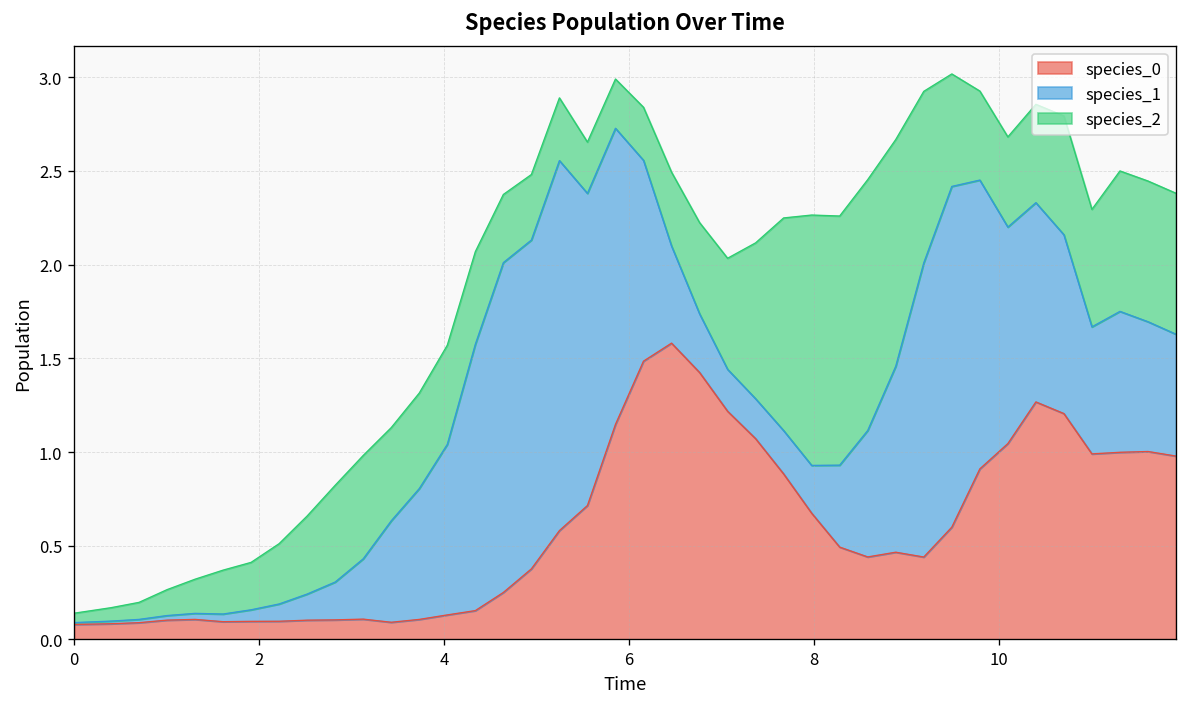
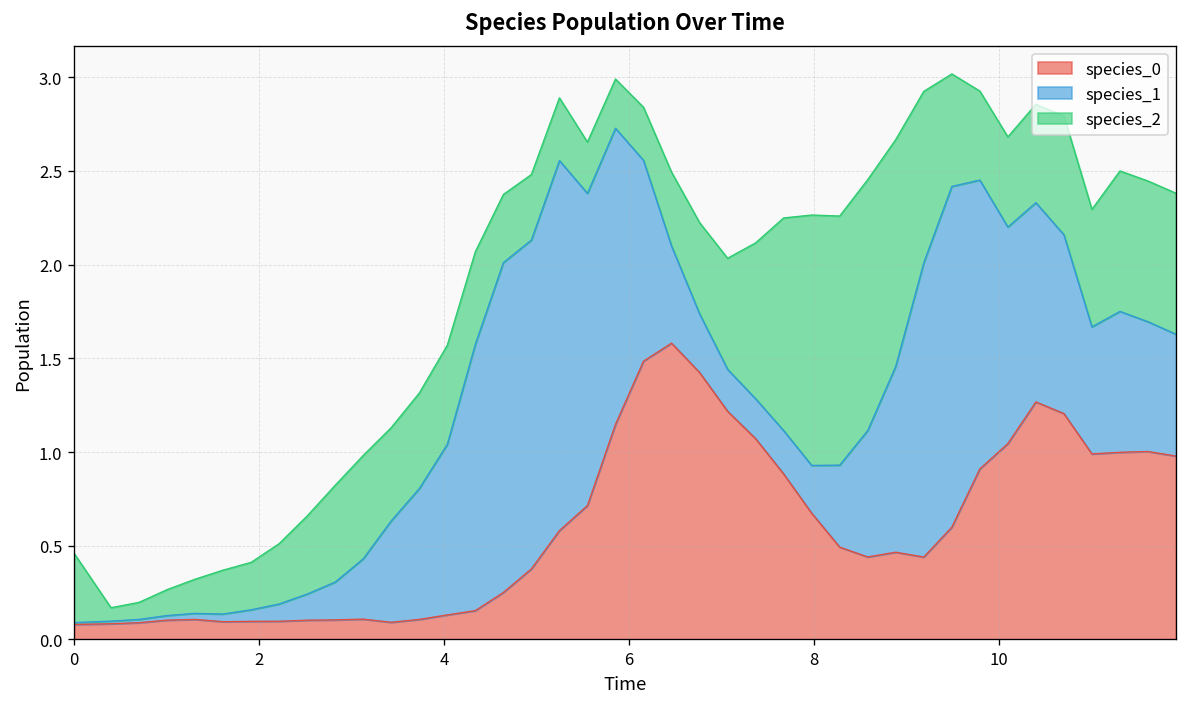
  {
    "species_2": {
-     "0": 0.05
+     "0": 0.37
    }
  }
